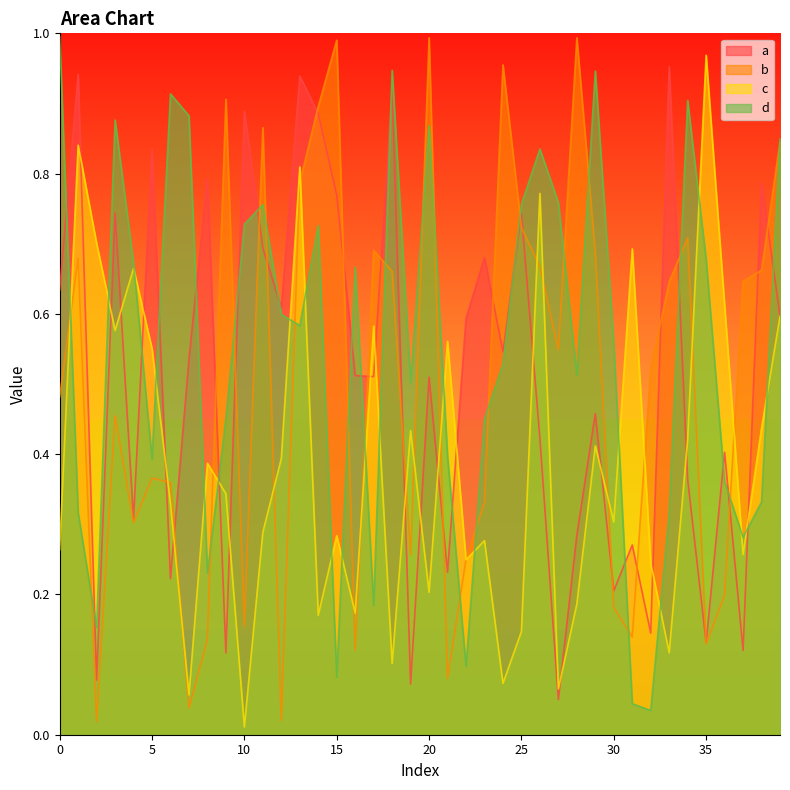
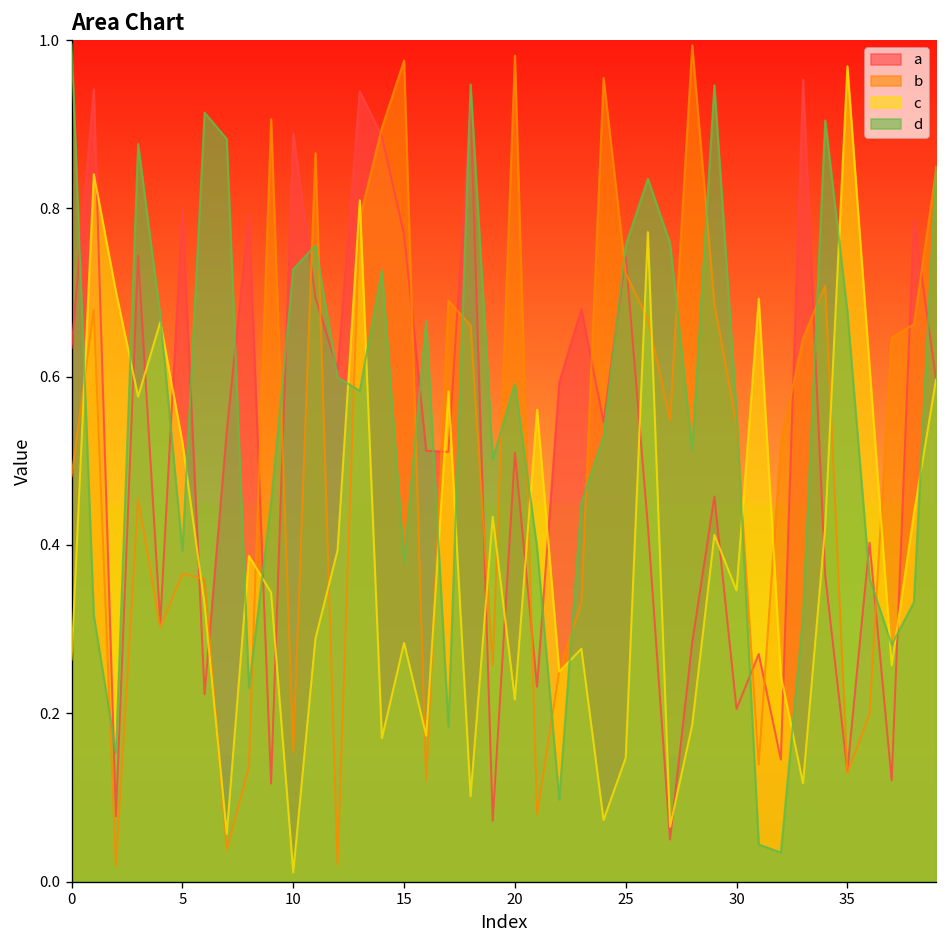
  {
    "a": {
      "0": 0.63,
-     "5": 0.83,
+     "5": 0.80,
      "10": 0.89,
      "15": 0.77,
      "20": 0.51,
      "25": 0.74,
      "30": 0.21
    },
    "b": {
      "0": 0.48,
      "5": 0.37,
      "10": 0.16,
-     "15": 0.99,
-     "20": 0.99,
+     "15": 0.98,
+     "20": 0.98,
      "25": 0.72,
-     "30": 0.18
+     "30": 0.54
    },
    "c": {
      "0": 0.26,
-     "5": 0.55,
+     "5": 0.52,
      "10": 0.01,
      "15": 0.28,
-     "20": 0.20,
+     "20": 0.22,
      "25": 0.15,
-     "30": 0.30,
+     "30": 0.35,
      "35": 0.97
    },
    "d": {
      "0": 1.00,
      "5": 0.39,
      "10": 0.73,
-     "15": 0.08,
-     "20": 0.87,
+     "15": 0.38,
+     "20": 0.59,
      "25": 0.76,
      "30": 0.56,
      "35": 0.68
    }
  }
